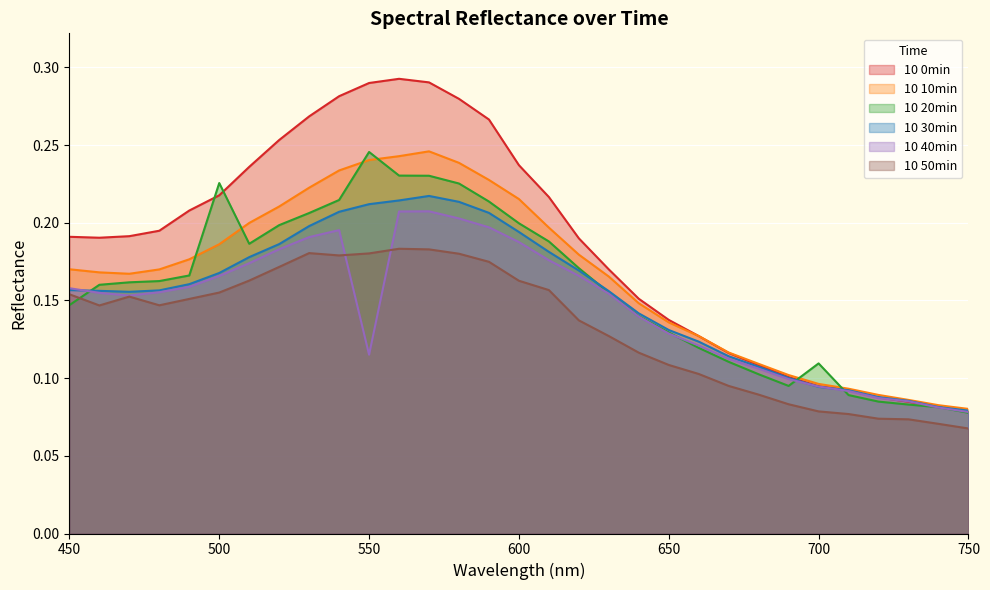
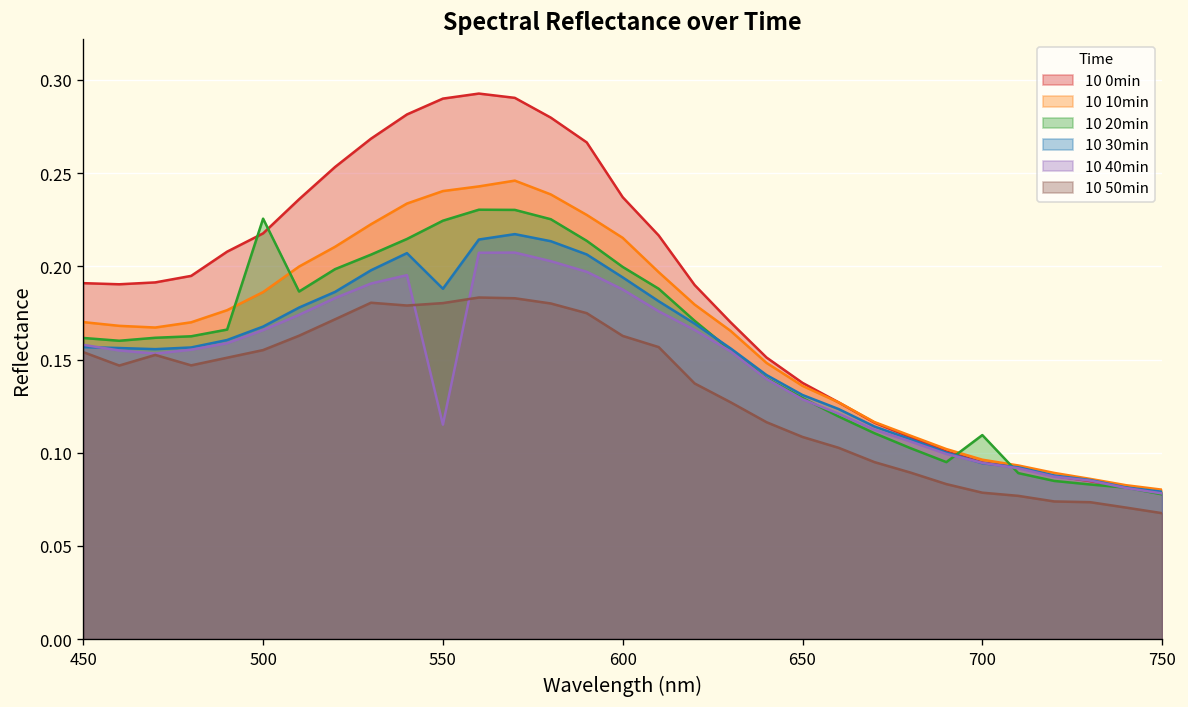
  {
    "10 20min": {
-     "450": 0.147,
+     "450": 0.162,
      "500": 0.226,
-     "550": 0.246,
+     "550": 0.225,
      "600": 0.200,
      "700": 0.110
    },
    "10 30min": {
      "500": 0.168,
-     "550": 0.212,
+     "550": 0.188,
      "600": 0.194
    },
    "10 40min": {
      "500": 0.166,
      "550": 0.115,
      "600": 0.188
    }
  }
